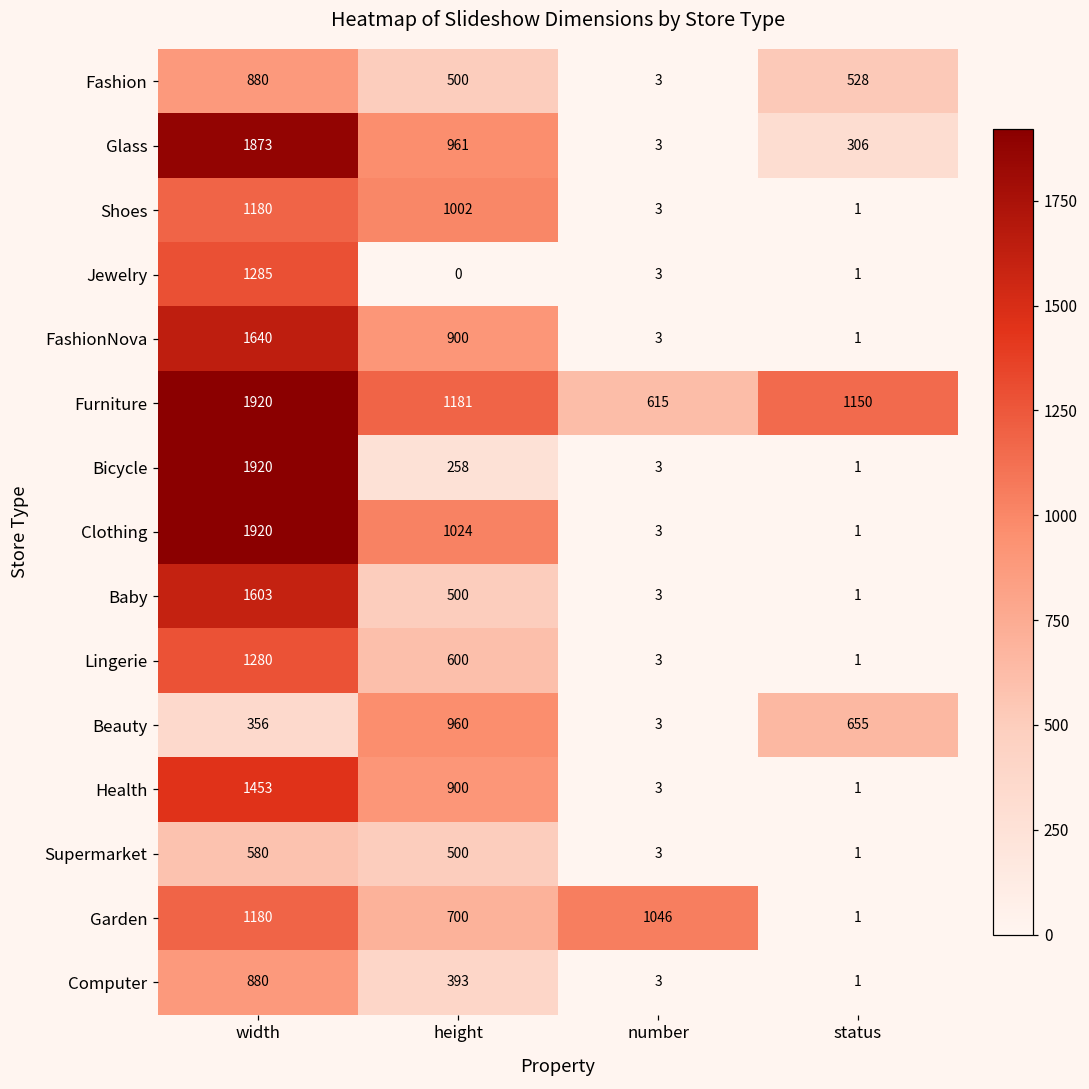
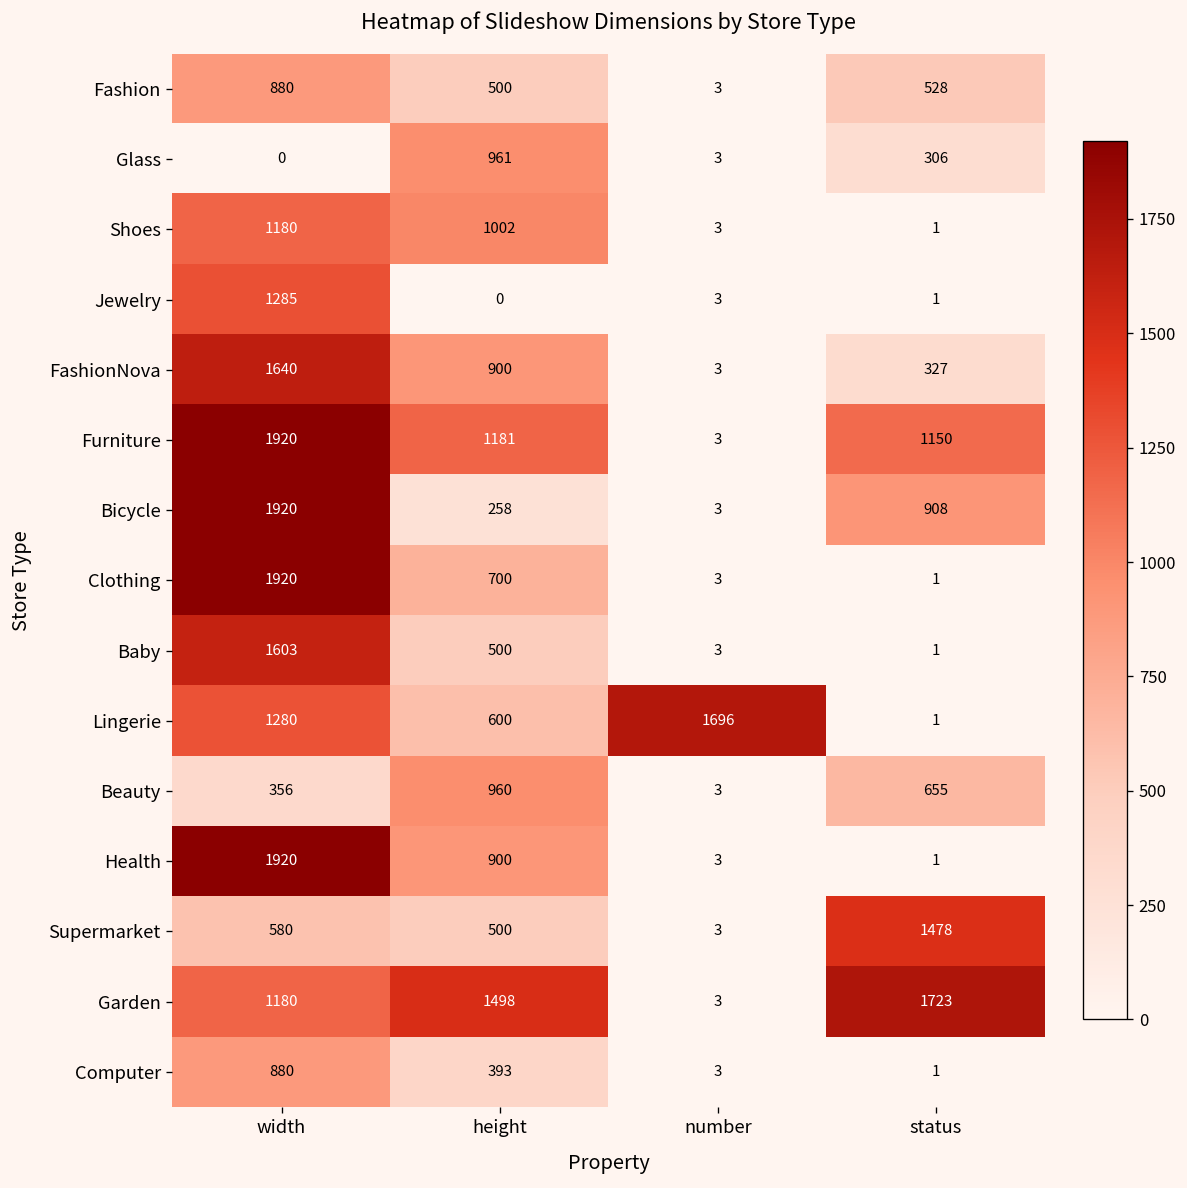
  {
    "Fashion": {
      "width": 880,
      "height": 500,
      "number": 3,
      "status": 528
    },
    "Glass": {
-     "width": 1873,
+     "width": 0,
      "height": 961,
      "number": 3,
      "status": 306
    },
    "Shoes": {
      "width": 1180,
      "height": 1002,
      "number": 3,
      "status": 1
    },
    "Jewelry": {
      "width": 1285,
      "height": 0,
      "number": 3,
      "status": 1
    },
    "FashionNova": {
      "width": 1640,
      "height": 900,
      "number": 3,
-     "status": 1
+     "status": 327
    },
    "Furniture": {
      "width": 1920,
      "height": 1181,
-     "number": 615,
+     "number": 3,
      "status": 1150
    },
    "Bicycle": {
      "width": 1920,
      "height": 258,
      "number": 3,
-     "status": 1
+     "status": 908
    },
    "Clothing": {
      "width": 1920,
-     "height": 1024,
+     "height": 700,
      "number": 3,
      "status": 1
    },
    "Baby": {
      "width": 1603,
      "height": 500,
      "number": 3,
      "status": 1
    },
    "Lingerie": {
      "width": 1280,
      "height": 600,
-     "number": 3,
+     "number": 1696,
      "status": 1
    },
    "Beauty": {
      "width": 356,
      "height": 960,
      "number": 3,
      "status": 655
    },
    "Health": {
-     "width": 1453,
+     "width": 1920,
      "height": 900,
      "number": 3,
      "status": 1
    },
    "Supermarket": {
      "width": 580,
      "height": 500,
      "number": 3,
-     "status": 1
+     "status": 1478
    },
    "Garden": {
      "width": 1180,
-     "height": 700,
-     "number": 1046,
-     "status": 1
+     "height": 1498,
+     "number": 3,
+     "status": 1723
    },
    "Computer": {
      "width": 880,
      "height": 393,
      "number": 3,
      "status": 1
    }
  }
